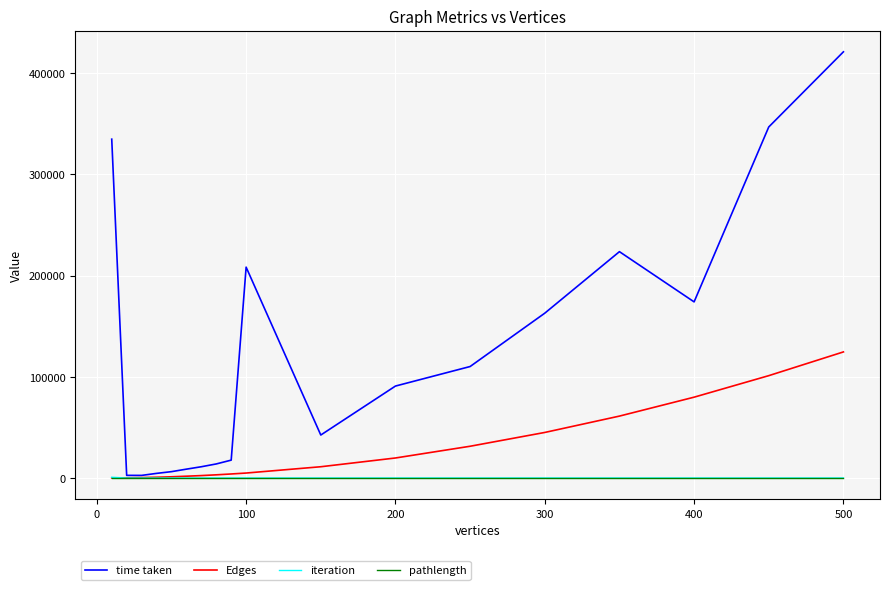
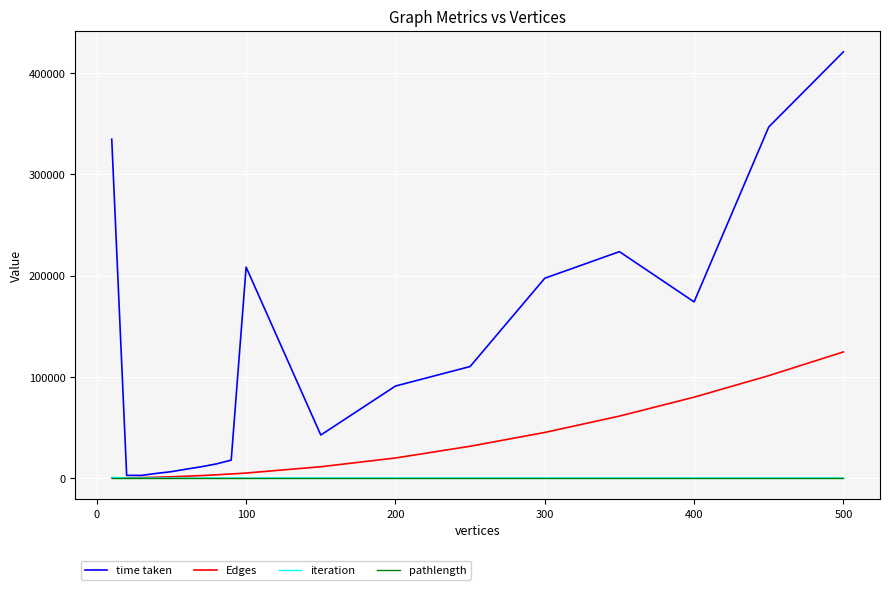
  {
    "time taken": {
      "100": 208000,
      "200": 91000,
-     "300": 163000,
+     "300": 197000,
      "400": 174000,
      "500": 421000
    },
    "Edges": {
      "100": 5000,
      "200": 20000,
      "300": 45000,
      "400": 80000,
      "500": 125000
    }
  }
